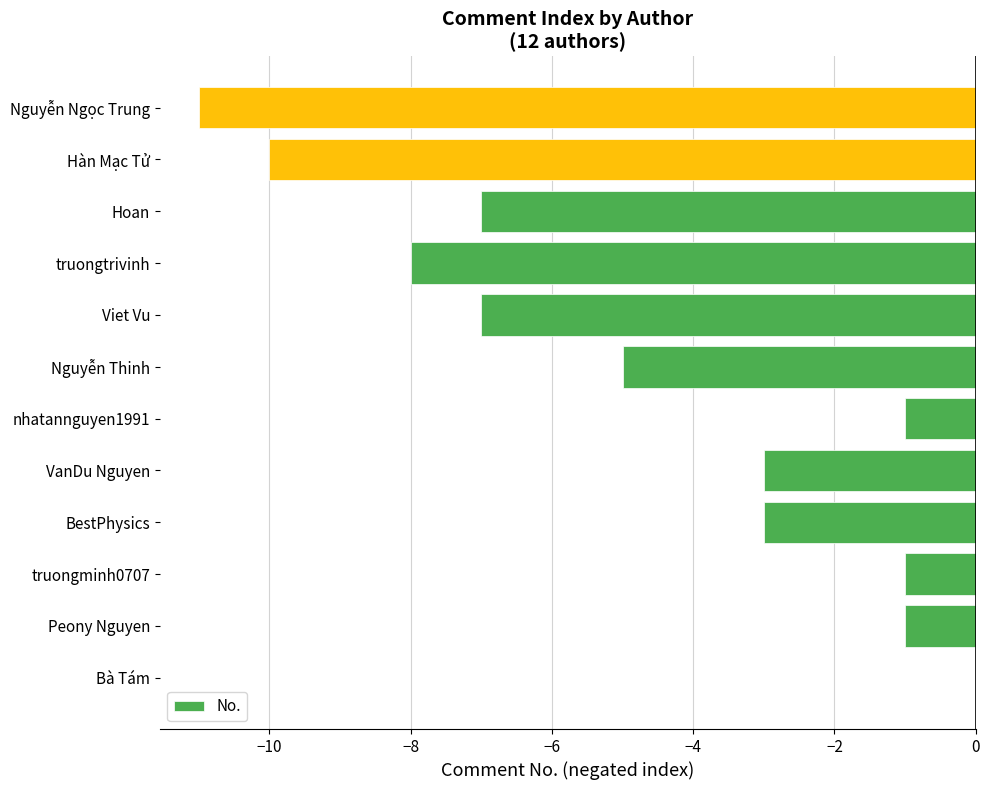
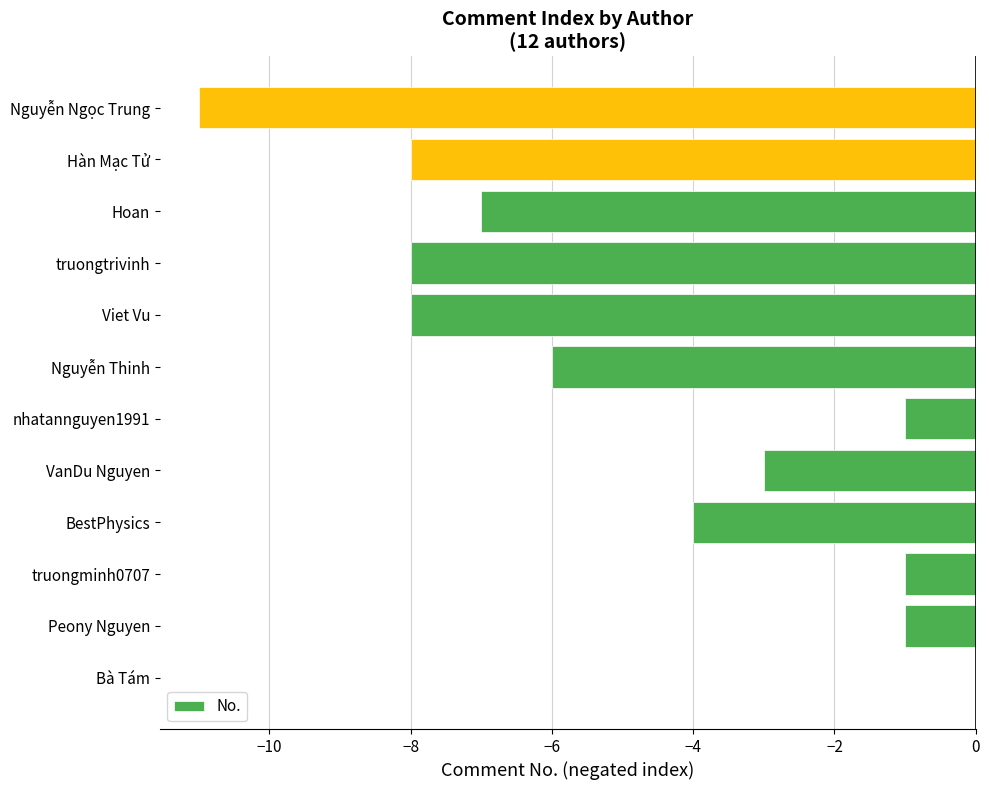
  {
    "Nguyễn Ngọc Trung": -11.0,
-   "Hàn Mạc Tử": -10.0,
+   "Hàn Mạc Tử": -8.0,
    "Hoan": -7.0,
    "truongtrivinh": -8.0,
-   "Viet Vu": -7.0,
-   "Nguyễn Thinh": -5.0,
+   "Viet Vu": -8.0,
+   "Nguyễn Thinh": -6.0,
    "nhatannguyen1991": -1.0,
    "VanDu Nguyen": -3.0,
-   "BestPhysics": -3.0,
+   "BestPhysics": -4.0,
    "truongminh0707": -1.0,
    "Peony Nguyen": -1.0,
    "Bà Tám": 0.0
  }
